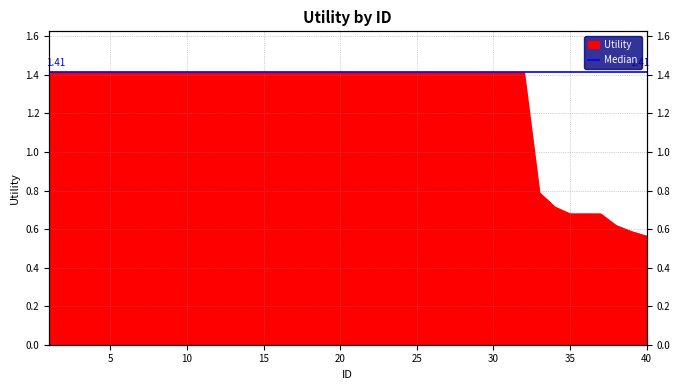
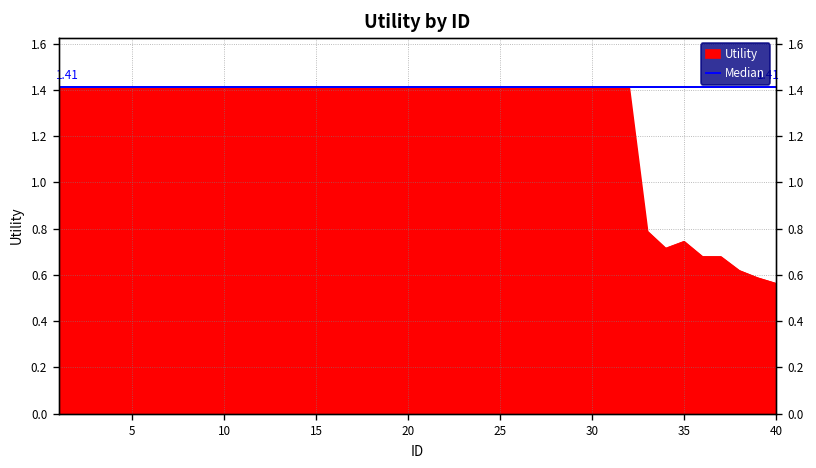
  {
    "5": 1.41,
    "10": 1.41,
    "15": 1.41,
    "20": 1.41,
    "25": 1.41,
    "30": 1.41,
-   "35": 0.68,
+   "35": 0.75,
    "40": 0.56
  }
